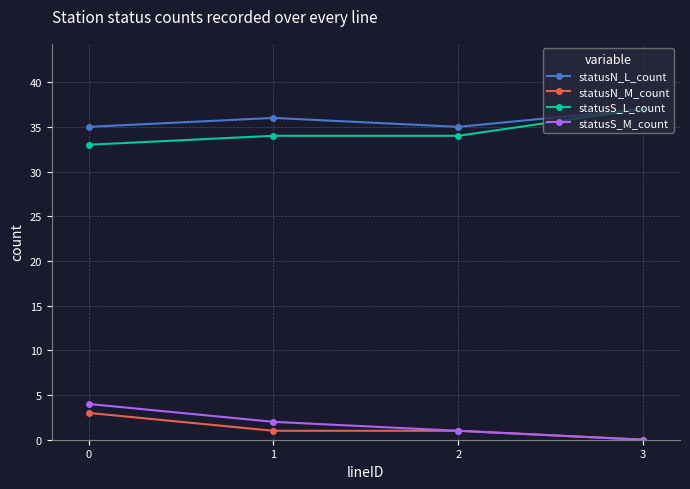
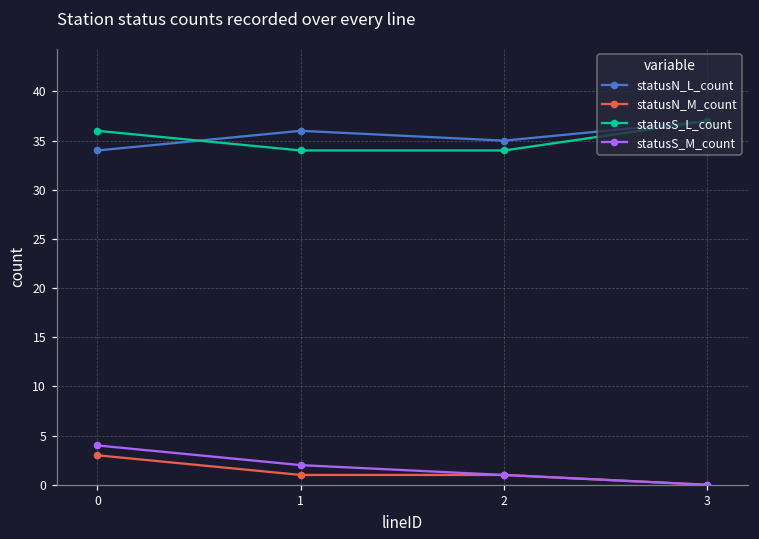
  {
    "statusN_L_count": {
-     "0": 35,
+     "0": 34,
      "1": 36,
      "2": 35
    },
    "statusN_M_count": {
      "0": 3,
      "1": 1
    },
    "statusS_L_count": {
-     "0": 33,
+     "0": 36,
      "1": 34,
      "2": 34
    },
    "statusS_M_count": {
      "0": 4,
      "1": 2
    }
  }
